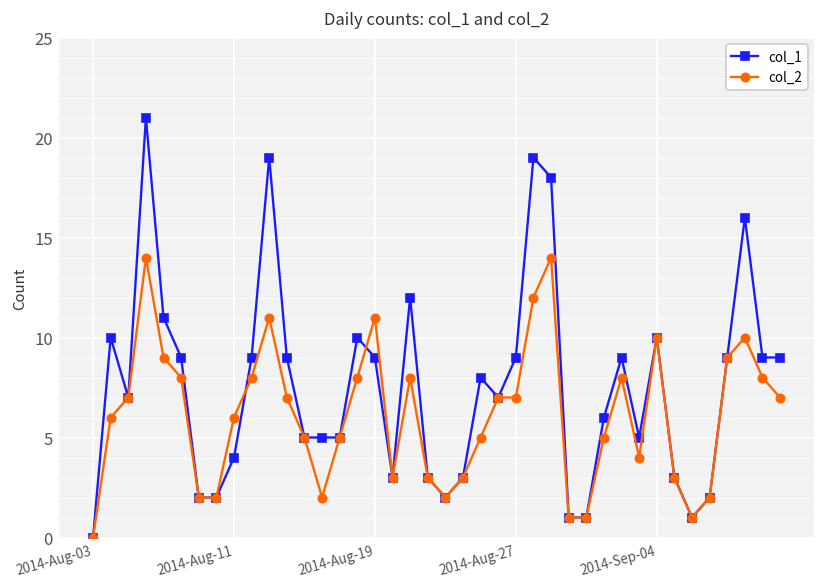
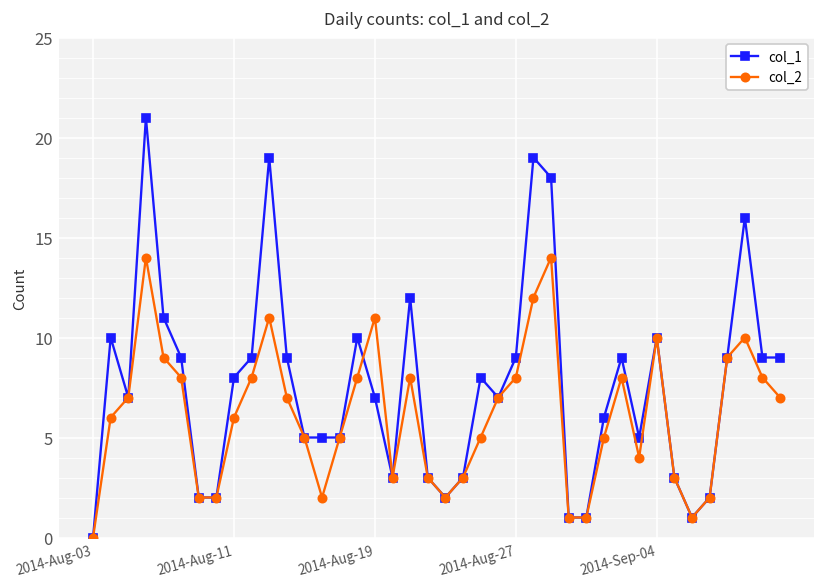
  {
    "col_1": {
-     "2014-Aug-11": 4,
-     "2014-Aug-19": 9,
+     "2014-Aug-11": 8,
+     "2014-Aug-19": 7,
      "2014-Aug-27": 9
    },
    "col_2": {
      "2014-Aug-11": 6,
      "2014-Aug-19": 11,
-     "2014-Aug-27": 7
+     "2014-Aug-27": 8
    }
  }
